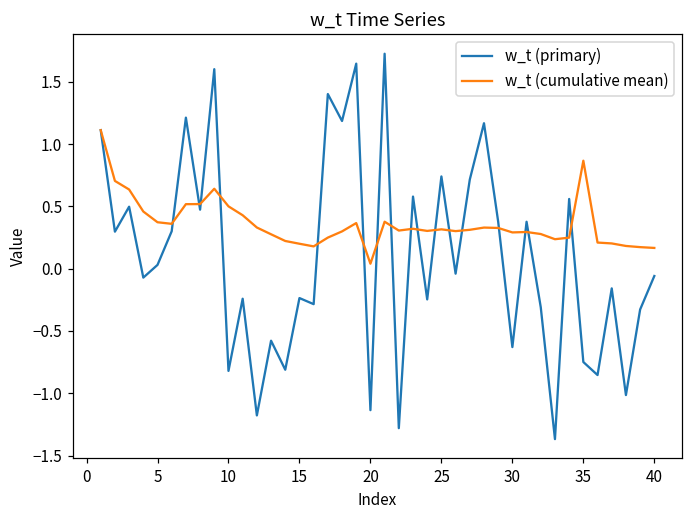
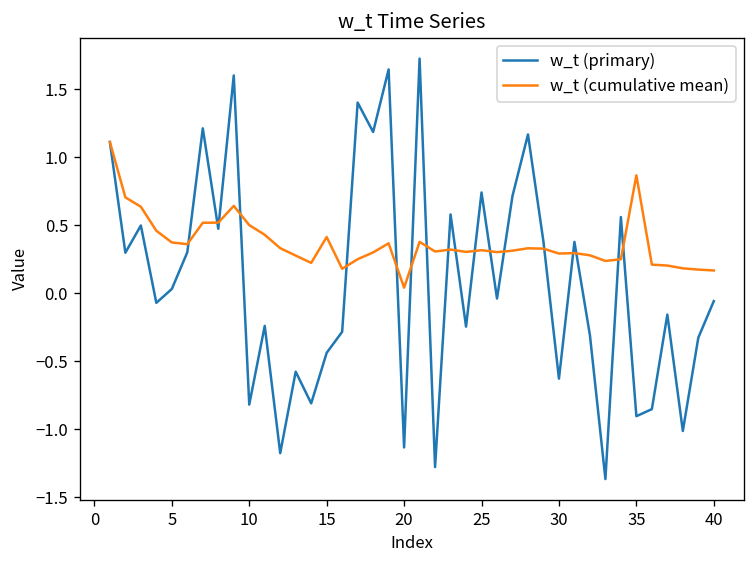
  {
    "w_t (primary)": {
      "5": 0.03,
      "10": -0.82,
-     "15": -0.24,
+     "15": -0.44,
      "20": -1.14,
      "25": 0.74,
      "30": -0.63,
-     "35": -0.75,
+     "35": -0.91,
      "40": -0.06
    },
    "w_t (cumulative mean)": {
      "5": 0.37,
      "10": 0.50,
-     "15": 0.20,
+     "15": 0.41,
      "20": 0.04,
      "25": 0.32,
      "30": 0.29,
      "35": 0.87,
      "40": 0.17
    }
  }
